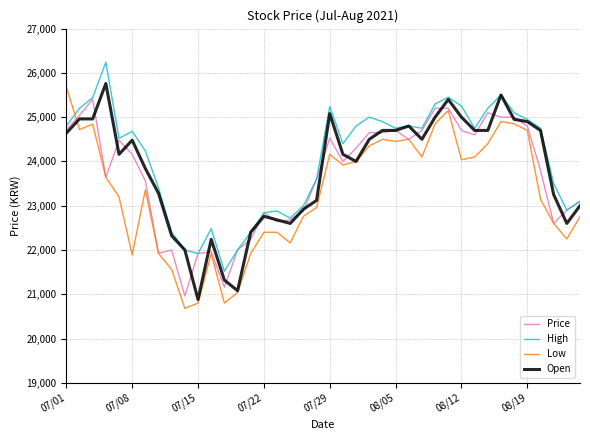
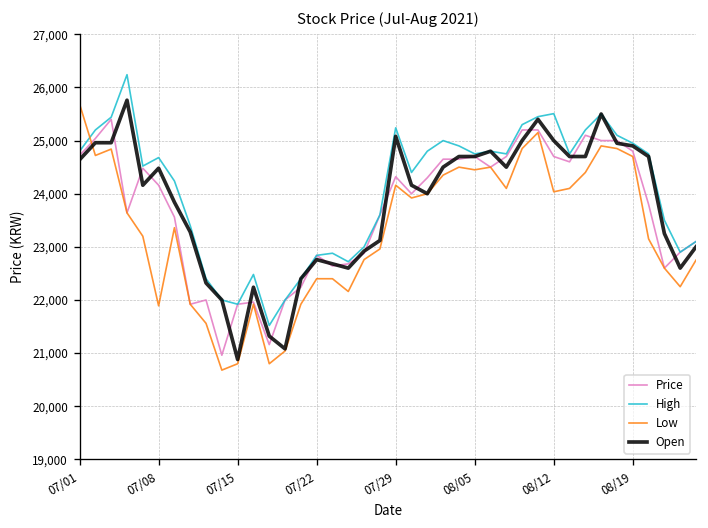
  {
    "Price": {
      "07/01": "24,700",
      "07/08": "24,200",
-     "07/29": "24,500",
+     "07/29": "24,300",
      "08/12": "24,700",
      "08/19": "24,800"
    },
    "High": {
      "07/01": "24,800",
      "07/08": "24,700",
      "07/29": "25,200",
-     "08/12": "25,300"
+     "08/12": "25,500"
    },
    "Low": {
      "07/01": "25,700",
      "07/08": "21,900",
      "07/15": "20,800",
      "07/22": "22,400",
      "07/29": "24,200",
      "08/05": "24,500",
      "08/12": "24,000",
      "08/19": "24,700"
    },
    "Open": {
      "07/01": "24,600",
      "07/08": "24,500",
      "07/15": "20,900",
      "07/22": "22,800",
      "07/29": "25,100",
      "08/12": "25,000"
    }
  }
